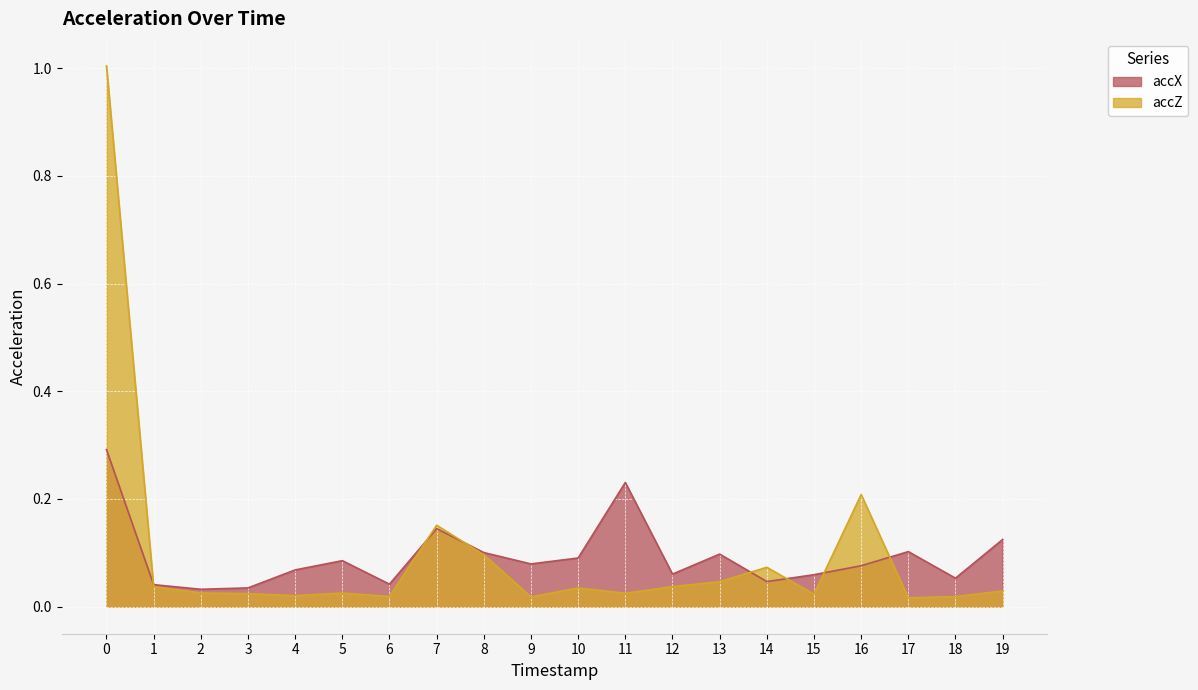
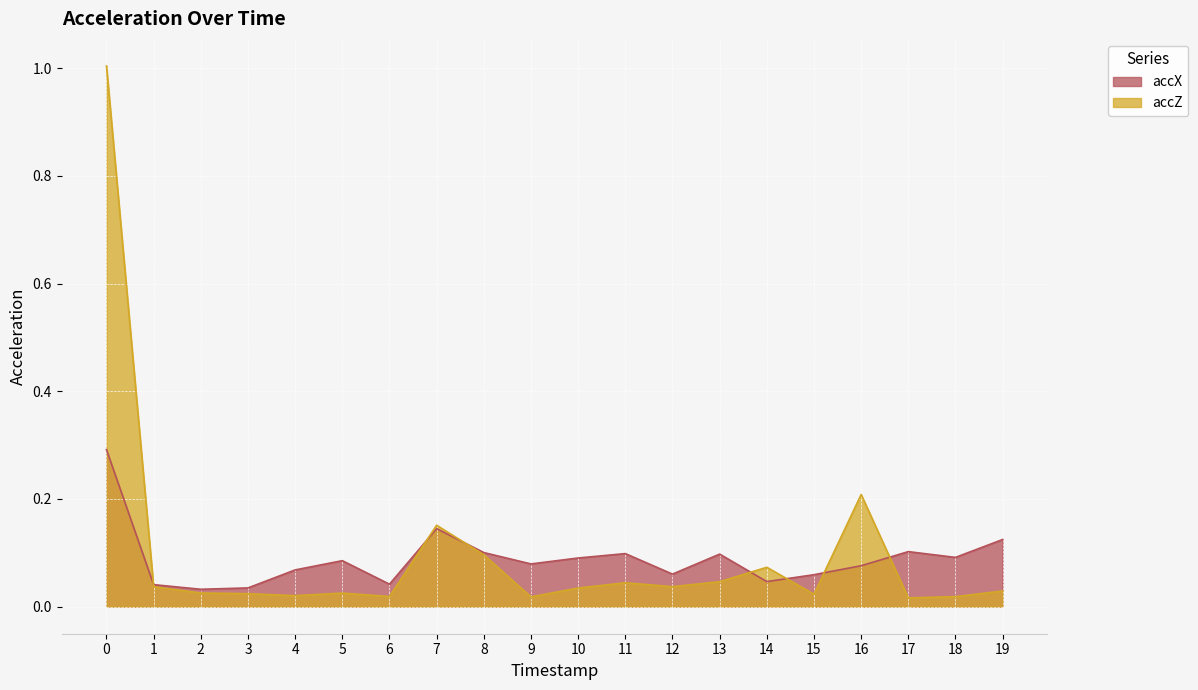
  {
    "accX": {
      "0": 0.29,
      "2": 0.03,
      "3": 0.03,
      "4": 0.07,
      "5": 0.09,
      "6": 0.04,
      "7": 0.14,
      "9": 0.08,
      "10": 0.09,
-     "11": 0.23,
+     "11": 0.10,
      "12": 0.06,
      "13": 0.10,
      "14": 0.05,
      "15": 0.06,
      "16": 0.08,
      "17": 0.10,
-     "18": 0.05,
+     "18": 0.09,
      "19": 0.12
    },
    "accZ": {
      "0": 1.00,
      "2": 0.03,
      "3": 0.02,
      "4": 0.02,
      "5": 0.03,
      "6": 0.02,
      "7": 0.15,
      "9": 0.02,
      "10": 0.03,
-     "11": 0.02,
+     "11": 0.04,
      "12": 0.04,
      "13": 0.05,
      "14": 0.07,
      "15": 0.02,
      "16": 0.21,
      "17": 0.02,
      "18": 0.02,
      "19": 0.03
    }
  }
